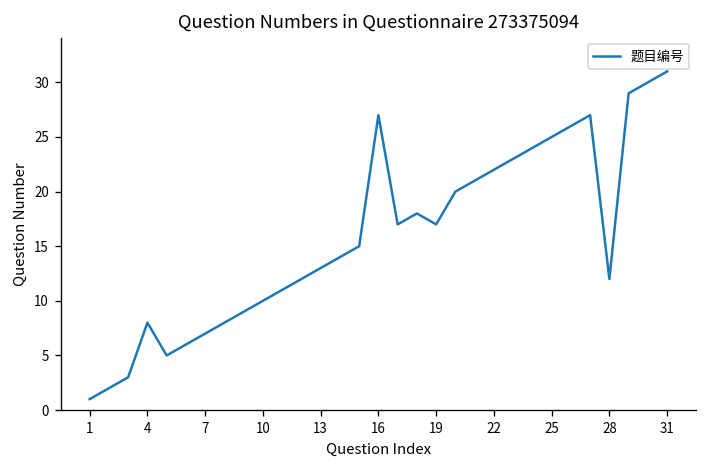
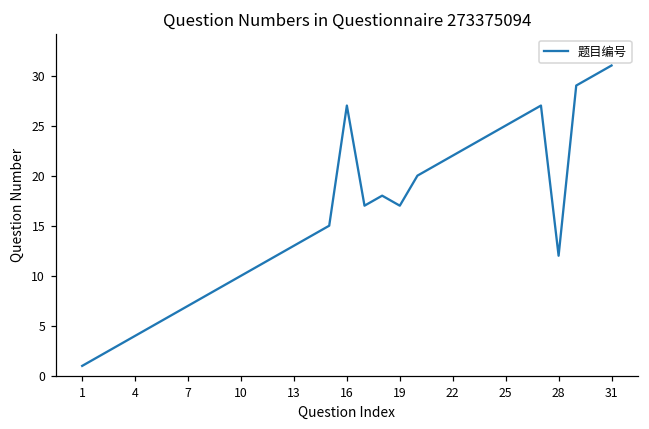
  {
    "1": 1,
-   "4": 8,
+   "4": 4,
    "7": 7,
    "10": 10,
    "13": 13,
    "16": 27,
    "19": 17,
    "22": 22,
    "25": 25,
    "28": 12,
    "31": 31
  }
